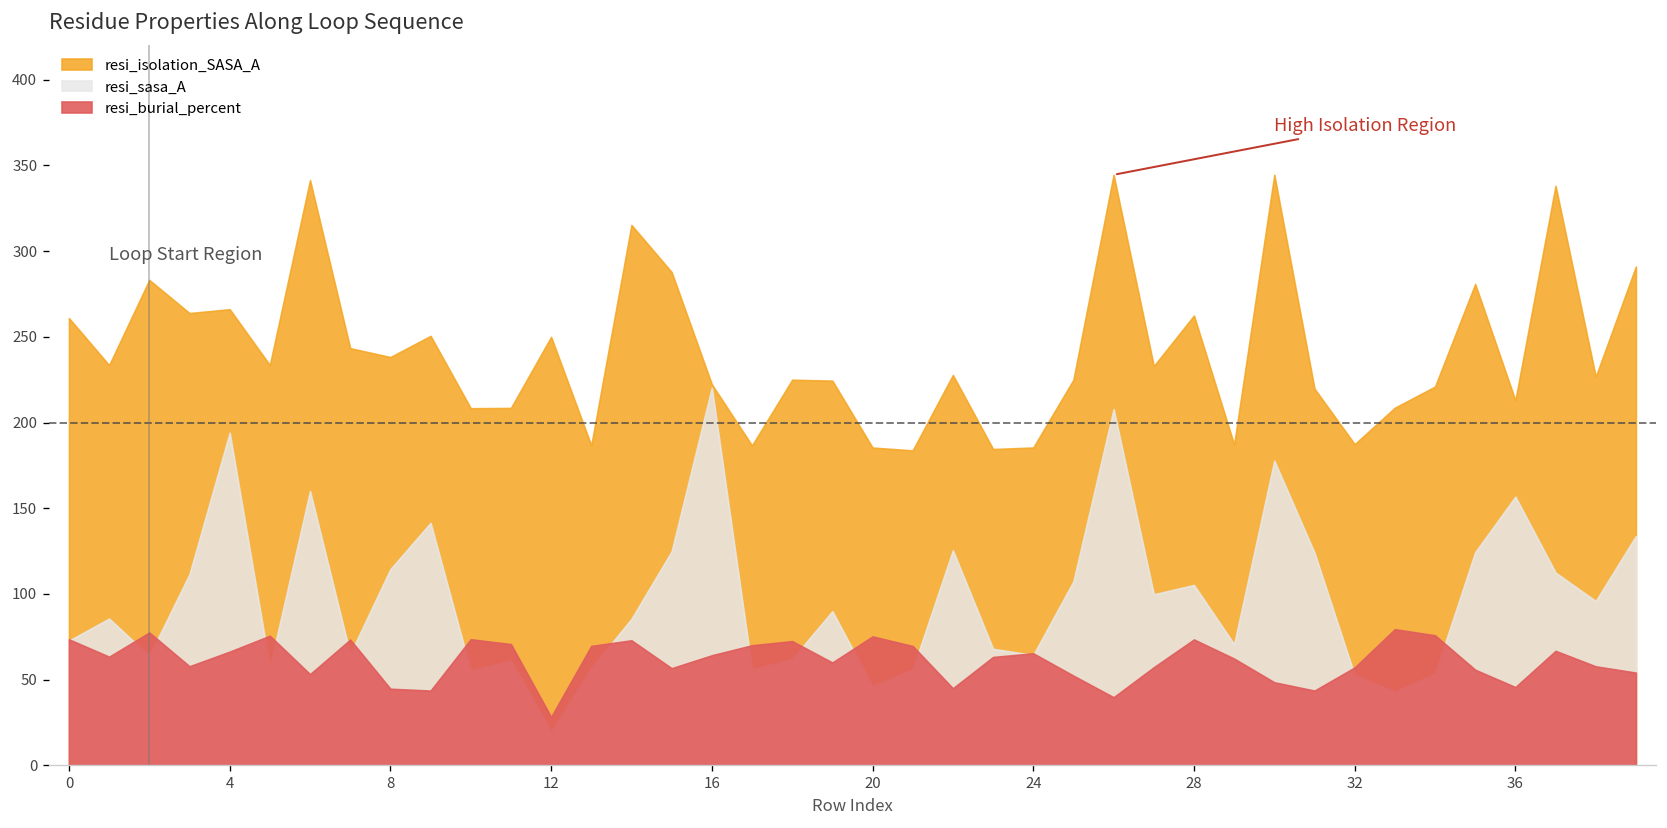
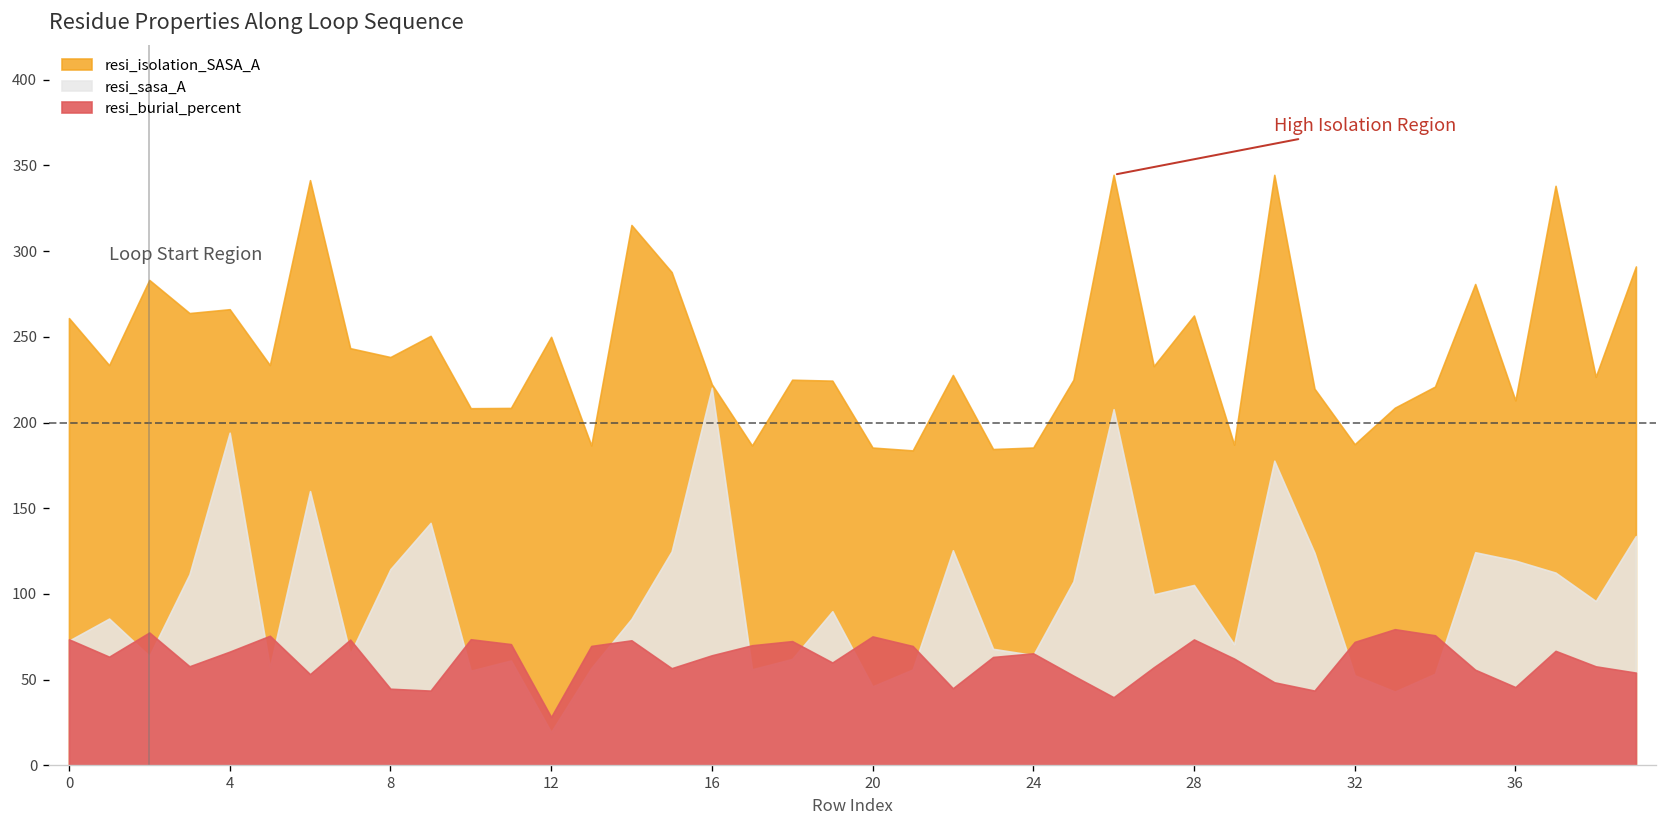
  {
    "resi_isolation_SASA_A": {
      "0": 261,
      "4": 266,
      "8": 238,
      "12": 250,
      "16": 222,
      "20": 185,
      "24": 185,
      "28": 262,
      "32": 187,
      "36": 213
    },
    "resi_sasa_A": {
      "4": 194,
      "8": 114,
      "12": 19,
      "16": 220,
      "20": 46,
      "28": 105,
      "32": 52,
-     "36": 157
+     "36": 119
    },
    "resi_burial_percent": {
      "4": 66,
      "8": 45,
      "12": 28,
      "16": 64,
      "20": 75,
      "28": 73,
-     "32": 57,
+     "32": 72,
      "36": 46
    }
  }
